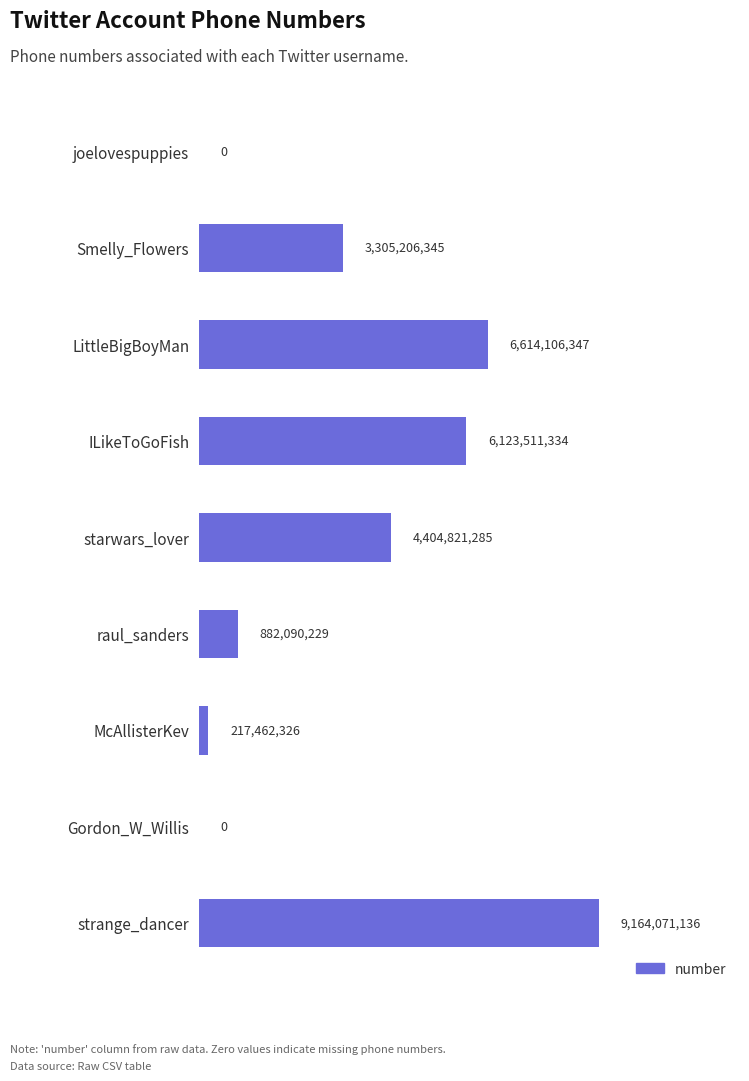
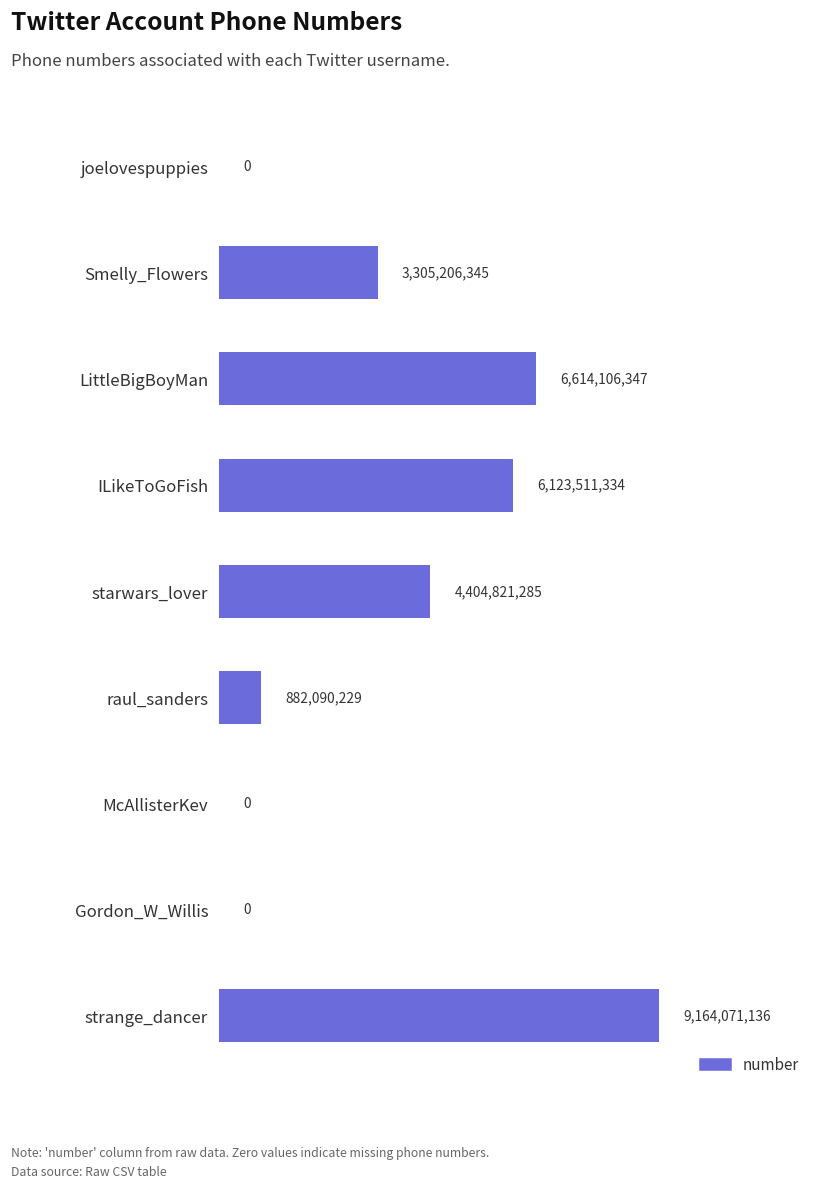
  {
    "joelovespuppies": "0",
    "Smelly_Flowers": "3,305,206,345",
    "LittleBigBoyMan": "6,614,106,347",
    "ILikeToGoFish": "6,123,511,334",
    "starwars_lover": "4,404,821,285",
    "raul_sanders": "882,090,229",
-   "McAllisterKev": "217,462,326",
+   "McAllisterKev": "0",
    "Gordon_W_Willis": "0",
    "strange_dancer": "9,164,071,136"
  }
